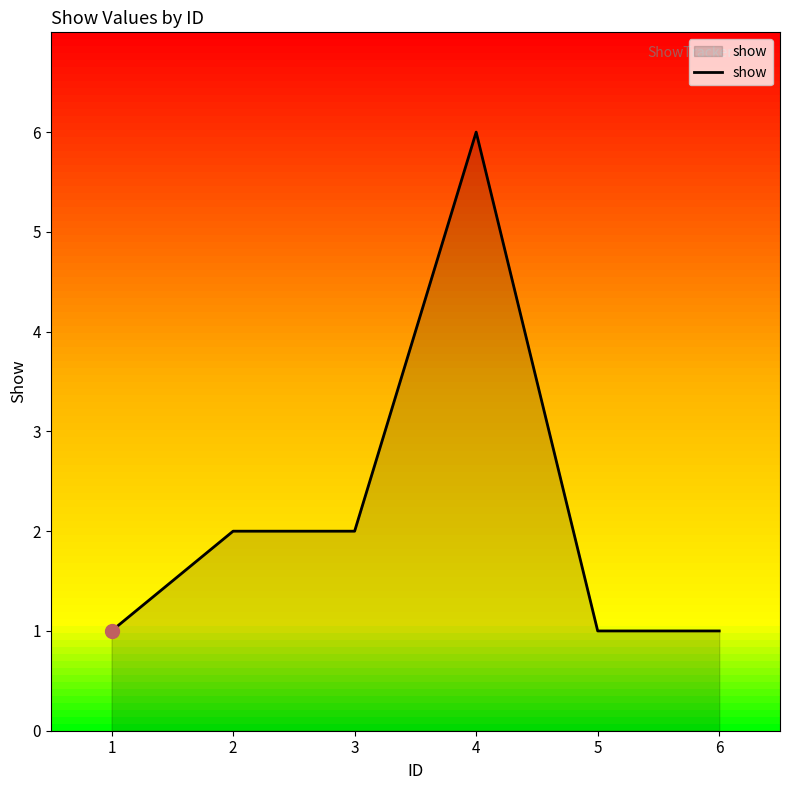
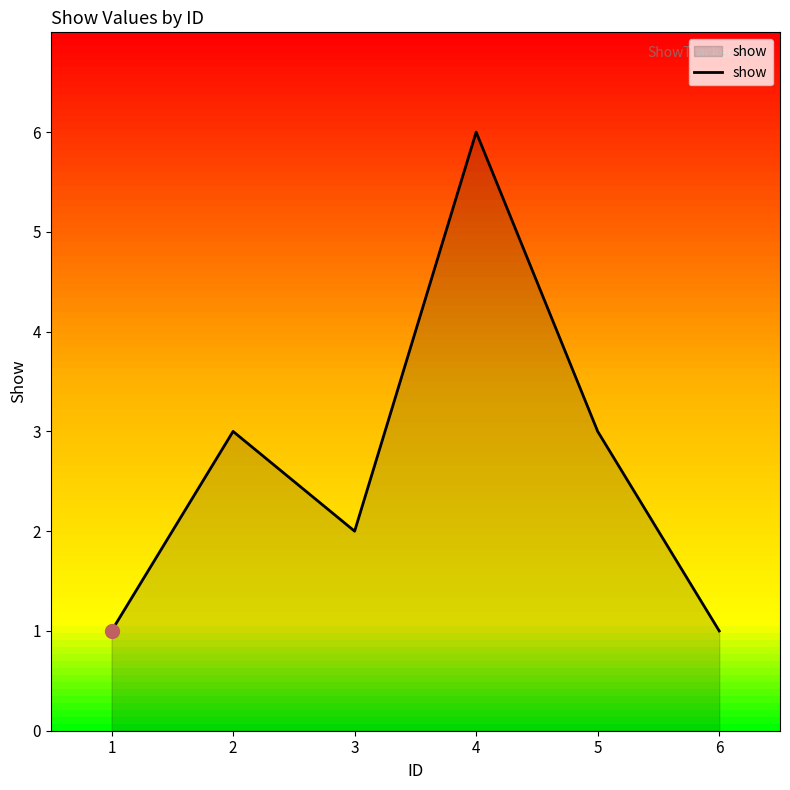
  {
    "show": {
-     "2": 2,
+     "2": 3,
      "3": 2,
      "4": 6,
-     "5": 1,
+     "5": 3,
      "6": 1
    }
  }
